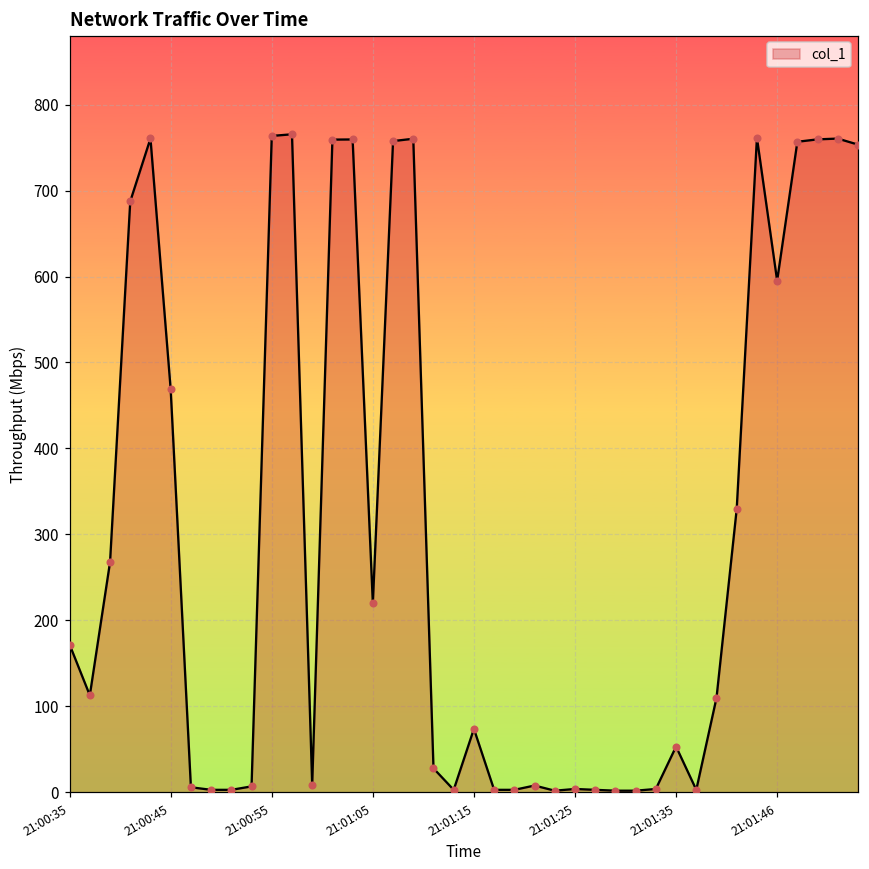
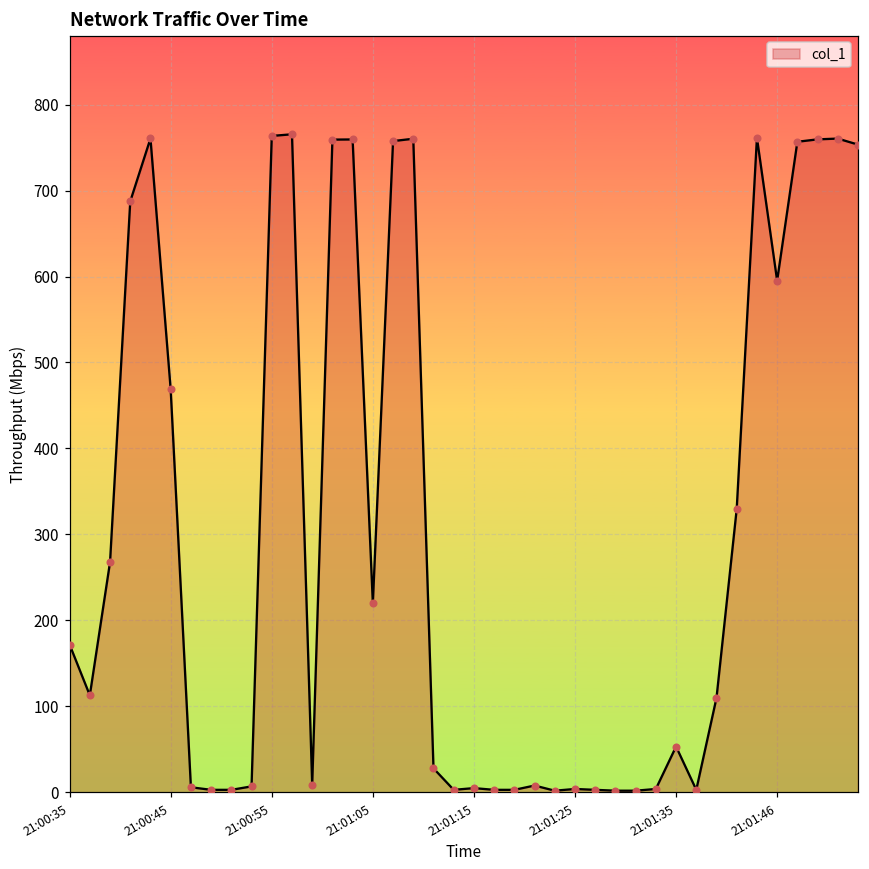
  {
    "21:00:35": 170,
    "21:00:45": 470,
    "21:00:55": 760,
    "21:01:05": 220,
-   "21:01:15": 70,
+   "21:01:15": 10,
    "21:01:25": 0,
    "21:01:35": 50,
    "21:01:46": 600
  }
